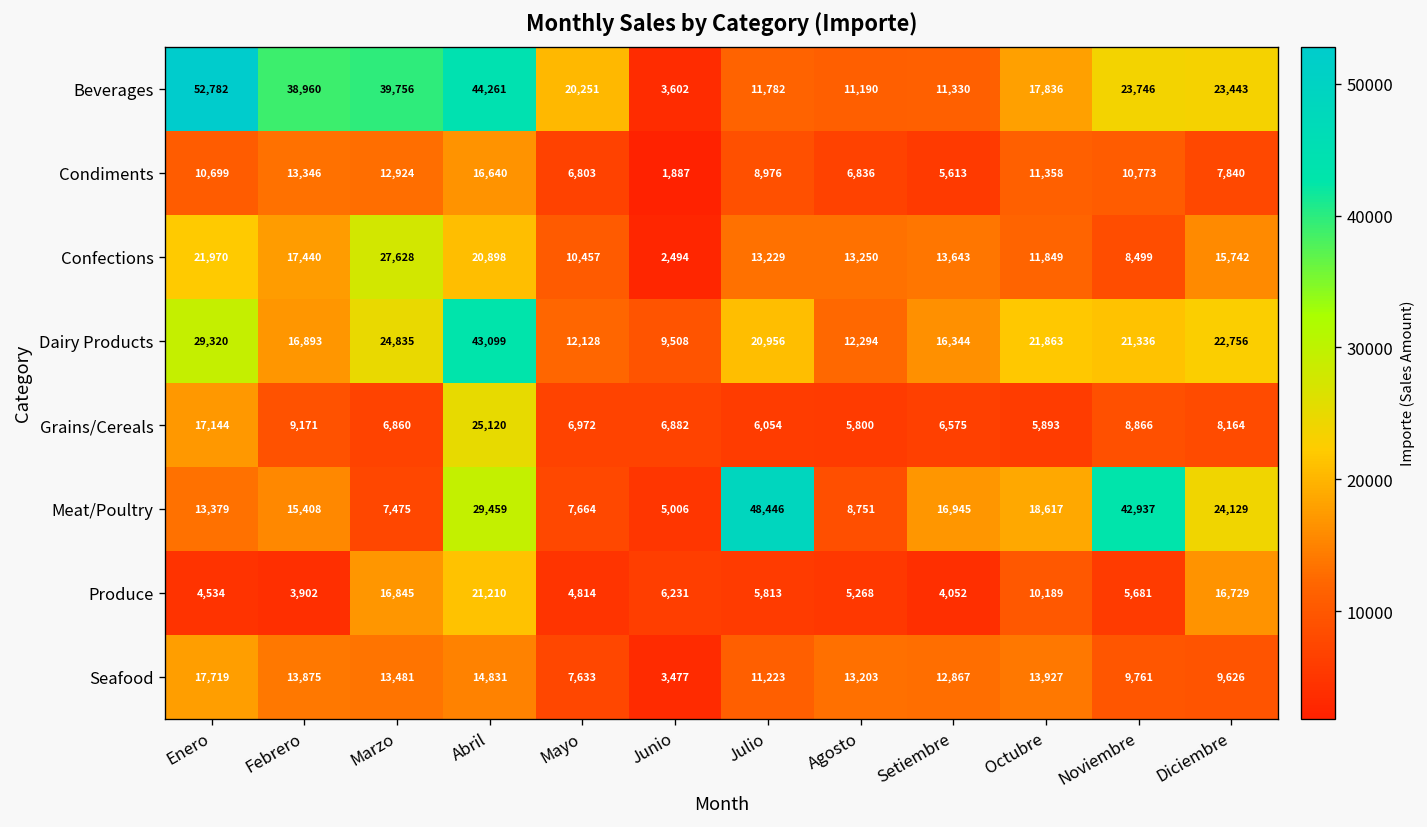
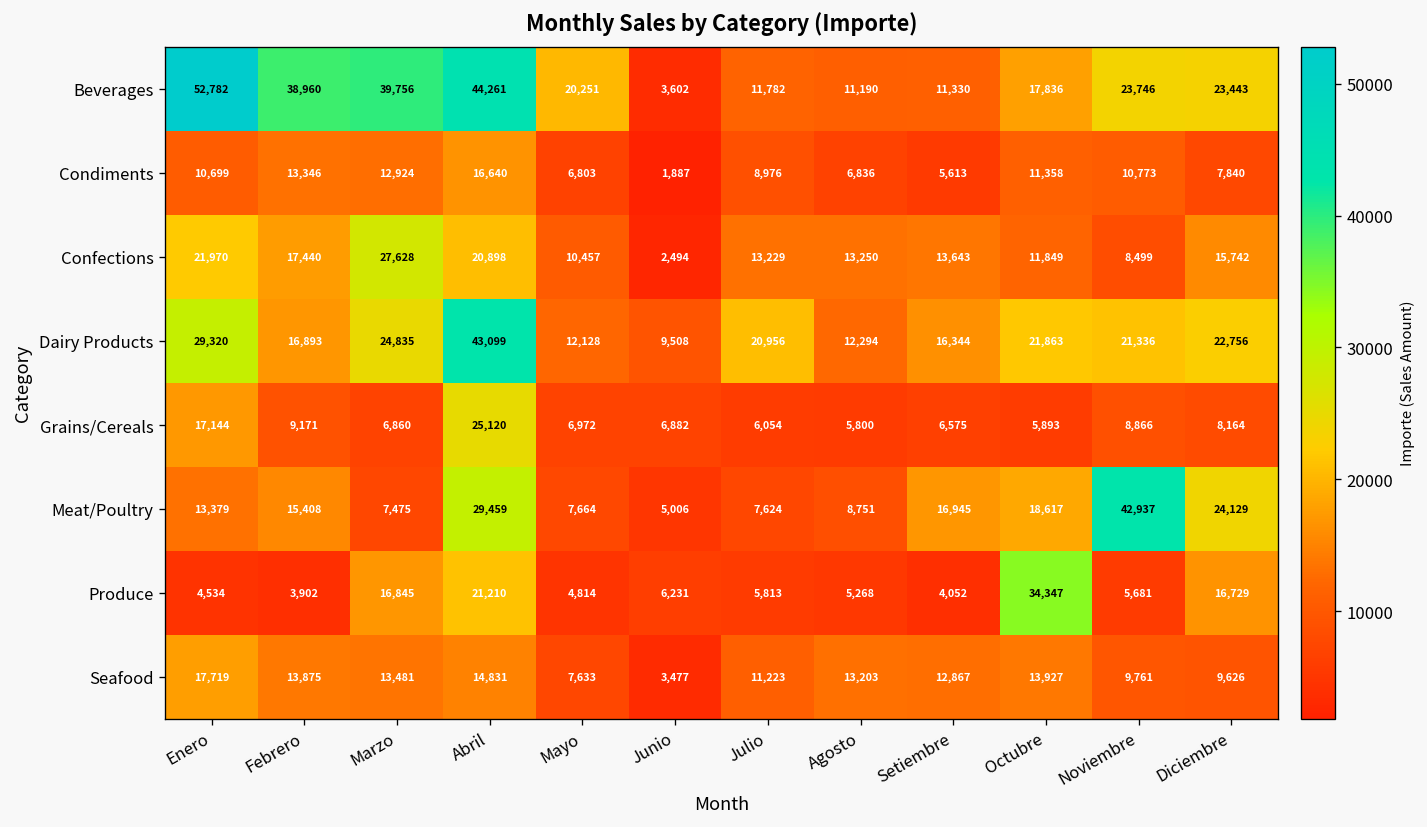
  {
    "Beverages": {
      "Enero": "52,782",
      "Febrero": "38,960",
      "Marzo": "39,756",
      "Abril": "44,261",
      "Mayo": "20,251",
      "Junio": "3,602",
      "Julio": "11,782",
      "Agosto": "11,190",
      "Setiembre": "11,330",
      "Octubre": "17,836",
      "Noviembre": "23,746",
      "Diciembre": "23,443"
    },
    "Condiments": {
      "Enero": "10,699",
      "Febrero": "13,346",
      "Marzo": "12,924",
      "Abril": "16,640",
      "Mayo": "6,803",
      "Junio": "1,887",
      "Julio": "8,976",
      "Agosto": "6,836",
      "Setiembre": "5,613",
      "Octubre": "11,358",
      "Noviembre": "10,773",
      "Diciembre": "7,840"
    },
    "Confections": {
      "Enero": "21,970",
      "Febrero": "17,440",
      "Marzo": "27,628",
      "Abril": "20,898",
      "Mayo": "10,457",
      "Junio": "2,494",
      "Julio": "13,229",
      "Agosto": "13,250",
      "Setiembre": "13,643",
      "Octubre": "11,849",
      "Noviembre": "8,499",
      "Diciembre": "15,742"
    },
    "Dairy Products": {
      "Enero": "29,320",
      "Febrero": "16,893",
      "Marzo": "24,835",
      "Abril": "43,099",
      "Mayo": "12,128",
      "Junio": "9,508",
      "Julio": "20,956",
      "Agosto": "12,294",
      "Setiembre": "16,344",
      "Octubre": "21,863",
      "Noviembre": "21,336",
      "Diciembre": "22,756"
    },
    "Grains/Cereals": {
      "Enero": "17,144",
      "Febrero": "9,171",
      "Marzo": "6,860",
      "Abril": "25,120",
      "Mayo": "6,972",
      "Junio": "6,882",
      "Julio": "6,054",
      "Agosto": "5,800",
      "Setiembre": "6,575",
      "Octubre": "5,893",
      "Noviembre": "8,866",
      "Diciembre": "8,164"
    },
    "Meat/Poultry": {
      "Enero": "13,379",
      "Febrero": "15,408",
      "Marzo": "7,475",
      "Abril": "29,459",
      "Mayo": "7,664",
      "Junio": "5,006",
-     "Julio": "48,446",
+     "Julio": "7,624",
      "Agosto": "8,751",
      "Setiembre": "16,945",
      "Octubre": "18,617",
      "Noviembre": "42,937",
      "Diciembre": "24,129"
    },
    "Produce": {
      "Enero": "4,534",
      "Febrero": "3,902",
      "Marzo": "16,845",
      "Abril": "21,210",
      "Mayo": "4,814",
      "Junio": "6,231",
      "Julio": "5,813",
      "Agosto": "5,268",
      "Setiembre": "4,052",
-     "Octubre": "10,189",
+     "Octubre": "34,347",
      "Noviembre": "5,681",
      "Diciembre": "16,729"
    },
    "Seafood": {
      "Enero": "17,719",
      "Febrero": "13,875",
      "Marzo": "13,481",
      "Abril": "14,831",
      "Mayo": "7,633",
      "Junio": "3,477",
      "Julio": "11,223",
      "Agosto": "13,203",
      "Setiembre": "12,867",
      "Octubre": "13,927",
      "Noviembre": "9,761",
      "Diciembre": "9,626"
    }
  }
